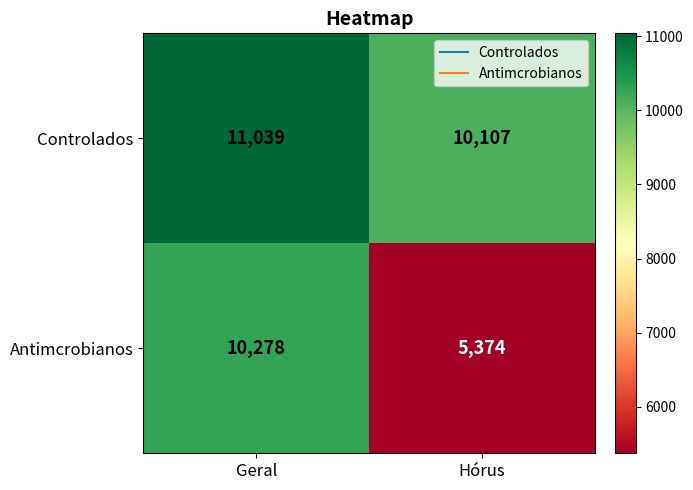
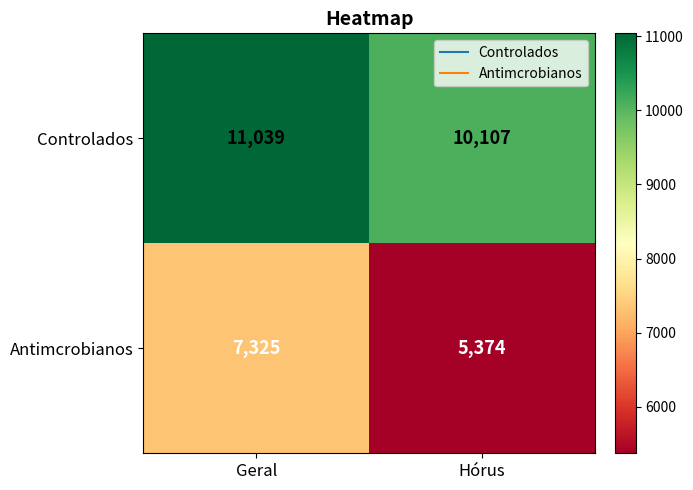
  {
    "Controlados": {
      "Geral": "11,039",
      "Hórus": "10,107"
    },
    "Antimcrobianos": {
-     "Geral": "10,278",
+     "Geral": "7,325",
      "Hórus": "5,374"
    }
  }
